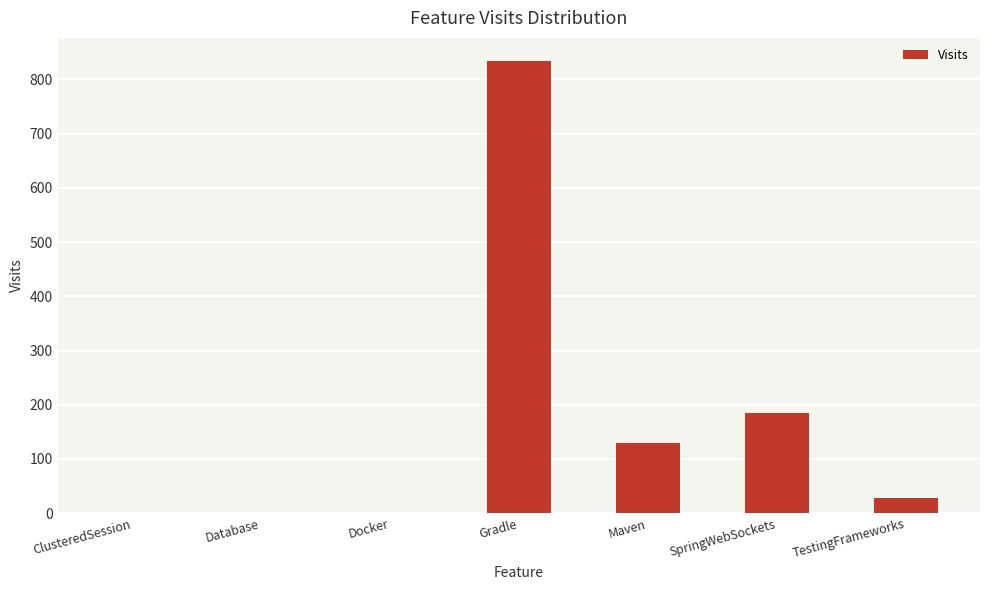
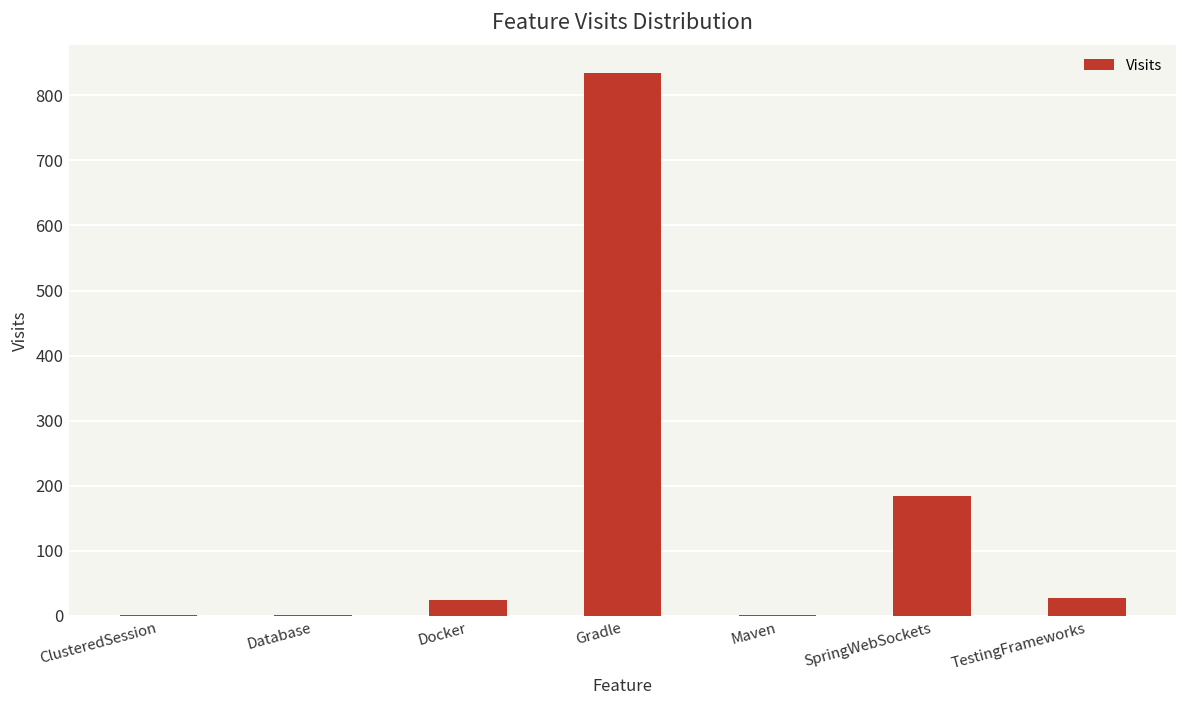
  {
-   "Docker": 0,
+   "Docker": 30,
    "Gradle": 840,
-   "Maven": 130,
+   "Maven": 0,
    "SpringWebSockets": 180,
    "TestingFrameworks": 30
  }
